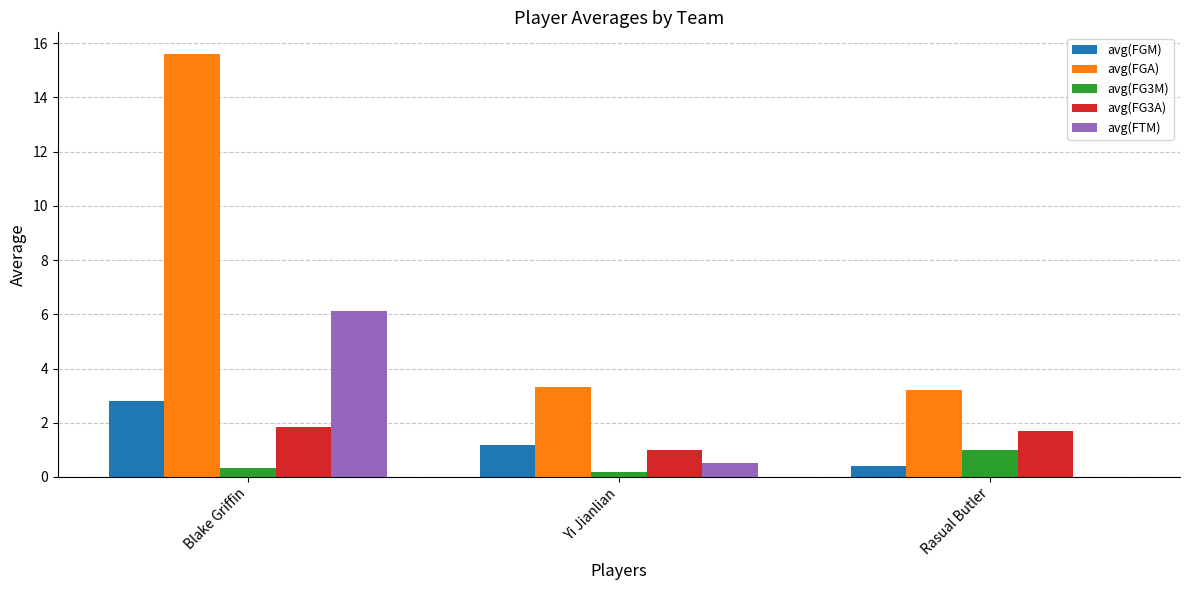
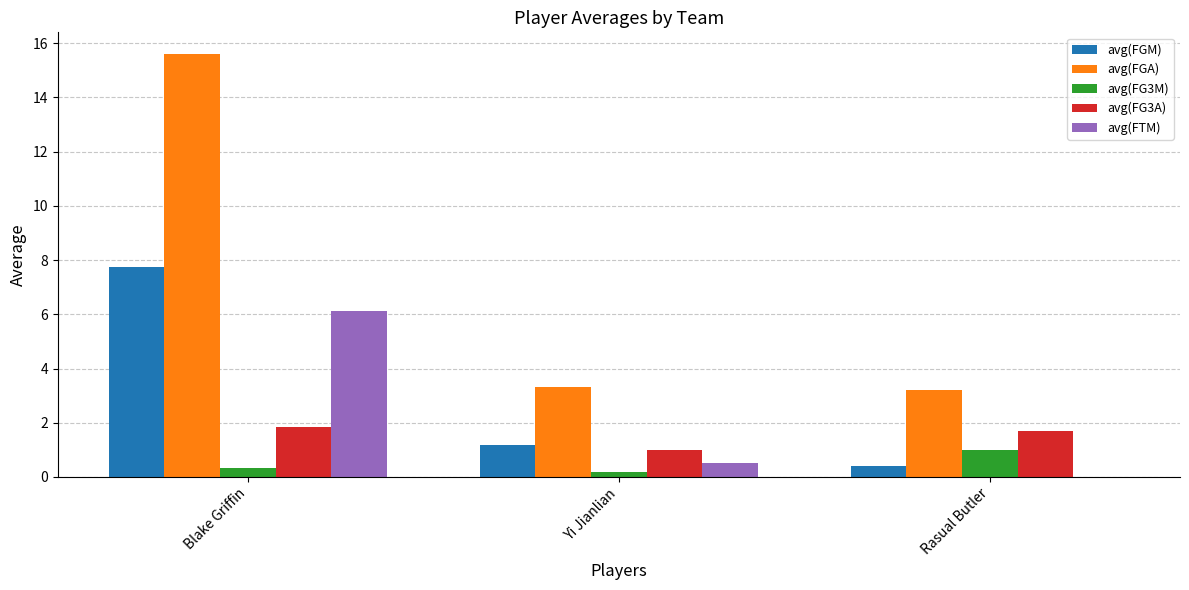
  {
    "avg(FGM)": {
-     "Blake Griffin": 2.8,
+     "Blake Griffin": 7.8,
      "Yi Jianlian": 1.2,
      "Rasual Butler": 0.4
    },
    "avg(FGA)": {
      "Blake Griffin": 15.6,
      "Yi Jianlian": 3.3,
      "Rasual Butler": 3.2
    },
    "avg(FG3M)": {
      "Blake Griffin": 0.3,
      "Yi Jianlian": 0.2,
      "Rasual Butler": 1.0
    },
    "avg(FG3A)": {
      "Blake Griffin": 1.9,
      "Yi Jianlian": 1.0,
      "Rasual Butler": 1.7
    },
    "avg(FTM)": {
      "Blake Griffin": 6.1,
      "Yi Jianlian": 0.5,
      "Rasual Butler": 0.0
    }
  }
